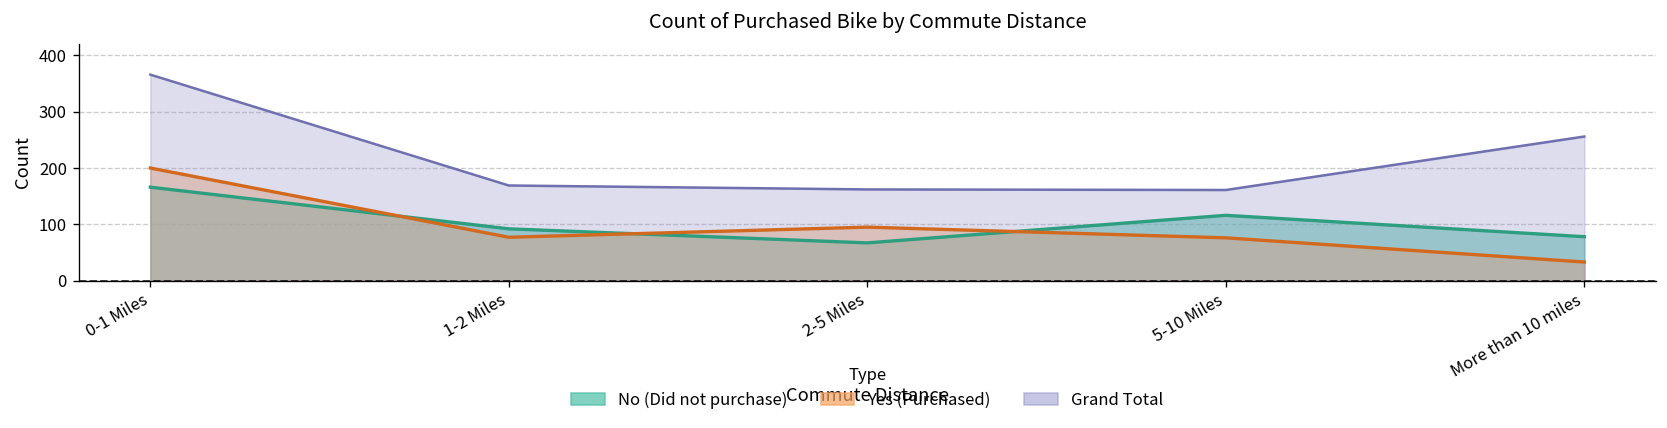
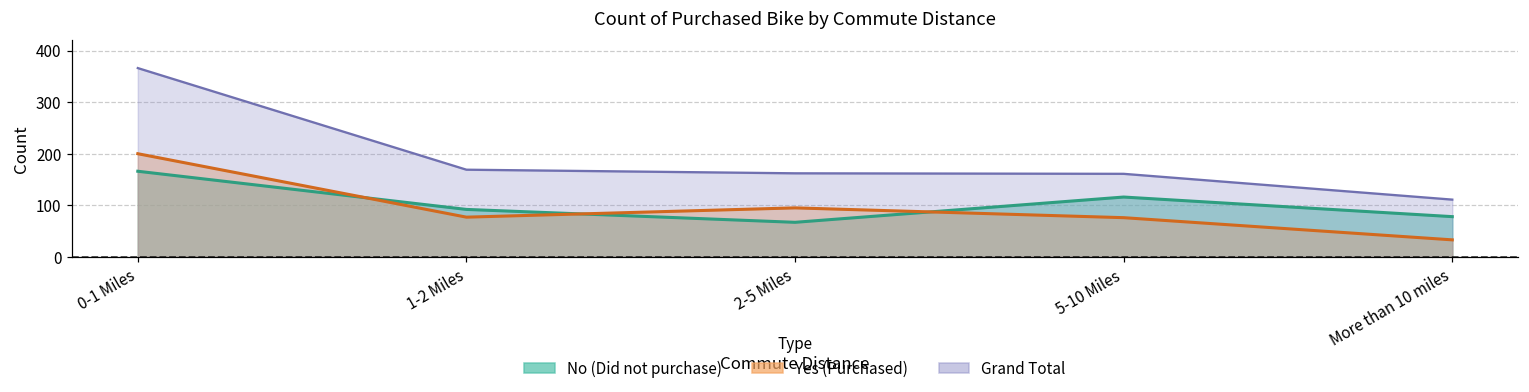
  {
    "Grand Total": {
      "0-1 Miles": 370,
      "1-2 Miles": 170,
      "2-5 Miles": 160,
      "5-10 Miles": 160,
-     "More than 10 miles": 260
+     "More than 10 miles": 110
    }
  }
